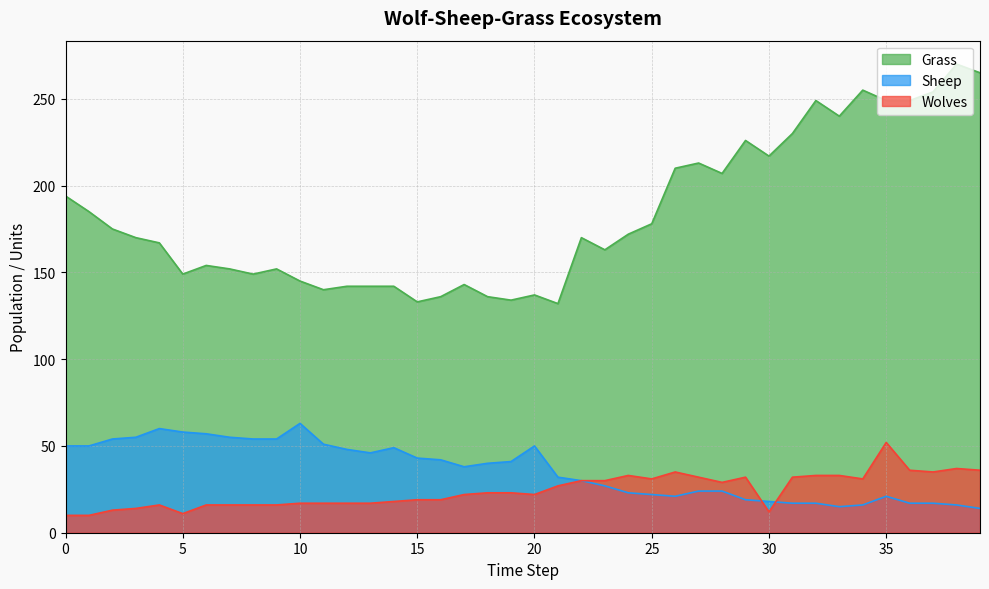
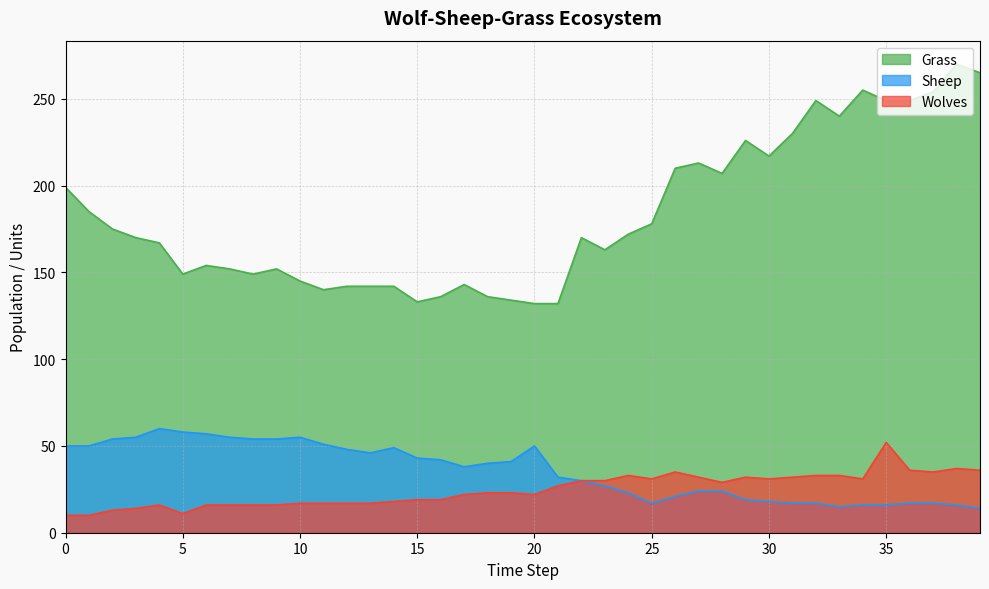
  {
    "Grass": {
-     "0": 194,
+     "0": 199,
      "5": 149,
      "10": 145,
      "15": 133,
-     "20": 137,
+     "20": 132,
      "25": 178,
      "30": 217
    },
    "Sheep": {
      "0": 50,
      "5": 58,
-     "10": 63,
+     "10": 55,
      "15": 43,
      "20": 50,
-     "25": 22,
+     "25": 17,
      "30": 18,
-     "35": 21
+     "35": 16
    },
    "Wolves": {
      "0": 10,
      "5": 11,
      "10": 17,
      "15": 19,
      "20": 22,
      "25": 31,
-     "30": 12,
+     "30": 31,
      "35": 52
    }
  }
